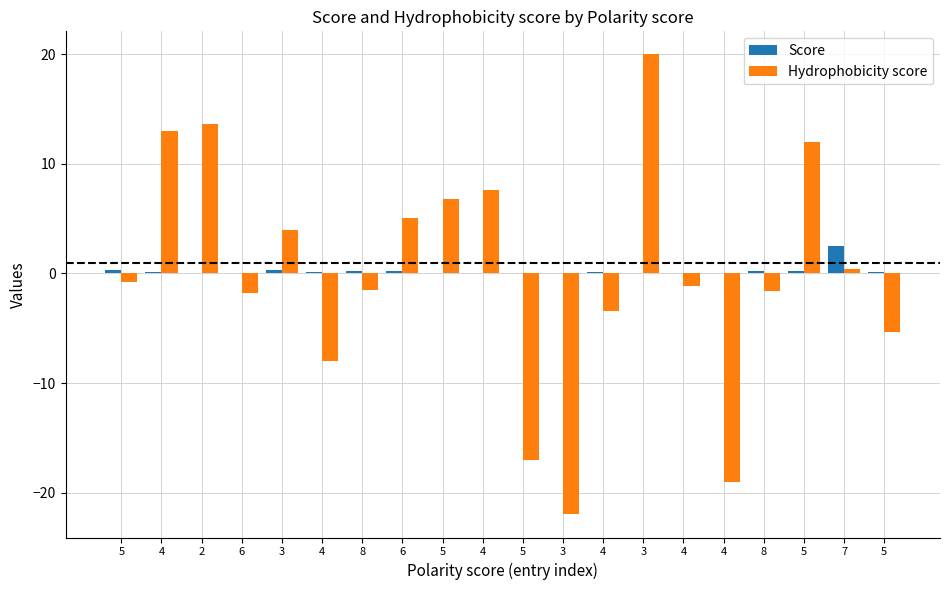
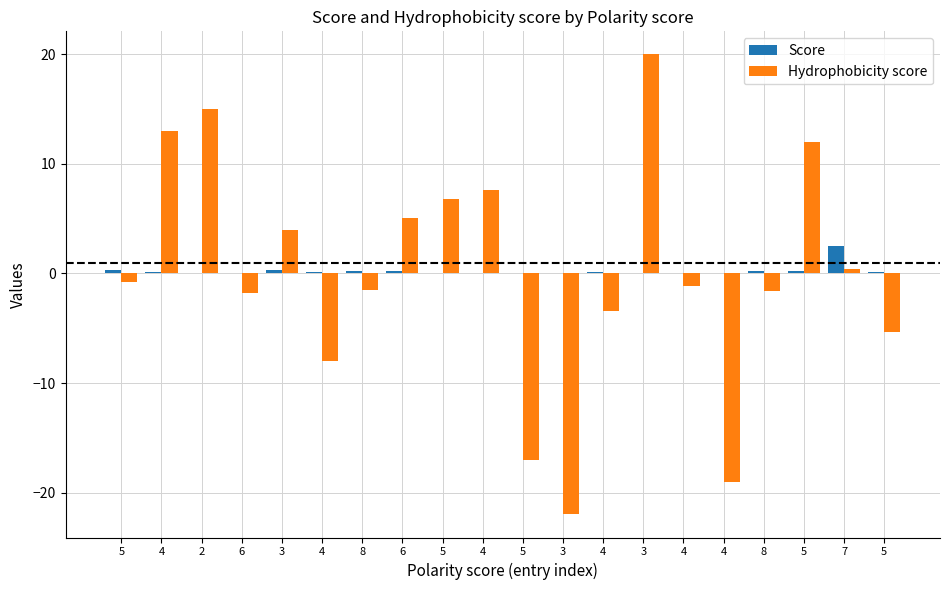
  {
    "Score": {
      "7": 2.5
    },
    "Hydrophobicity score": {
-     "2": 13.6,
+     "2": 15.0,
      "7": 0.4
    }
  }
